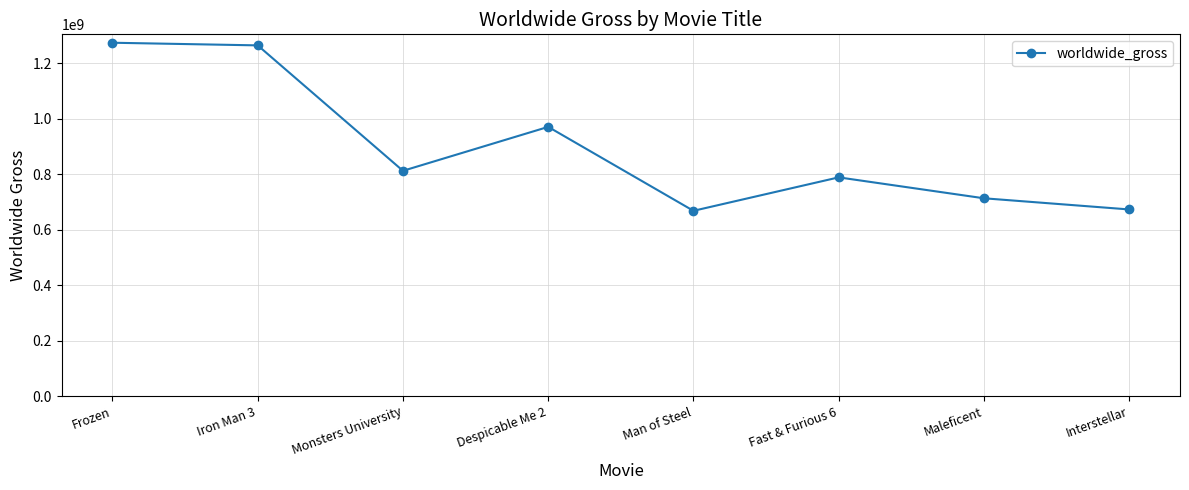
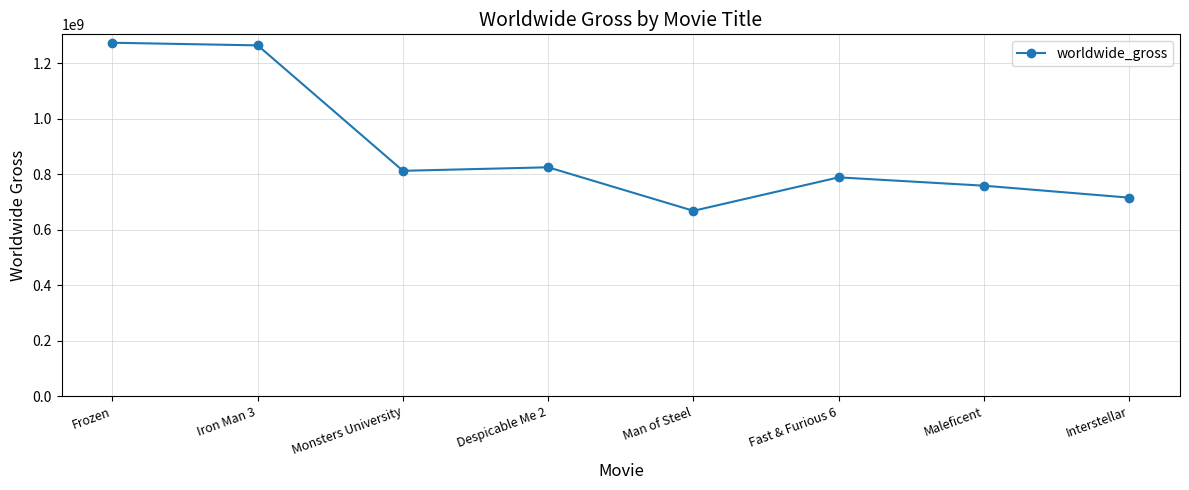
  {
    "Frozen": 1270000000,
    "Iron Man 3": 1260000000,
    "Monsters University": 810000000,
-   "Despicable Me 2": 970000000,
+   "Despicable Me 2": 830000000,
    "Man of Steel": 670000000,
    "Fast & Furious 6": 790000000,
-   "Maleficent": 710000000,
-   "Interstellar": 670000000
+   "Maleficent": 760000000,
+   "Interstellar": 720000000
  }
